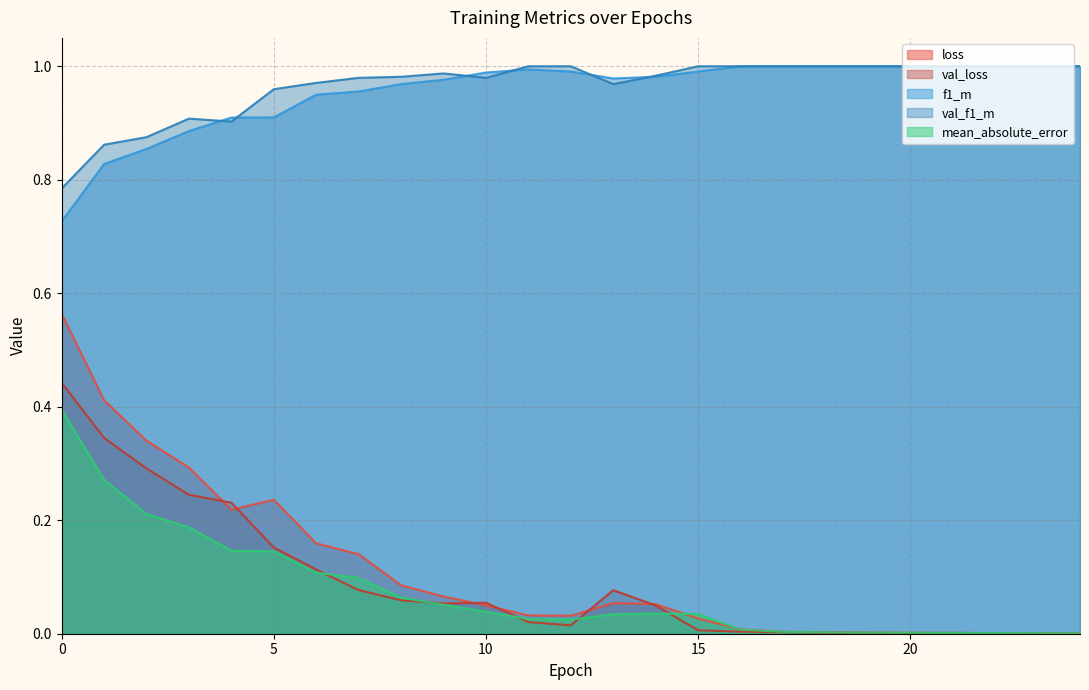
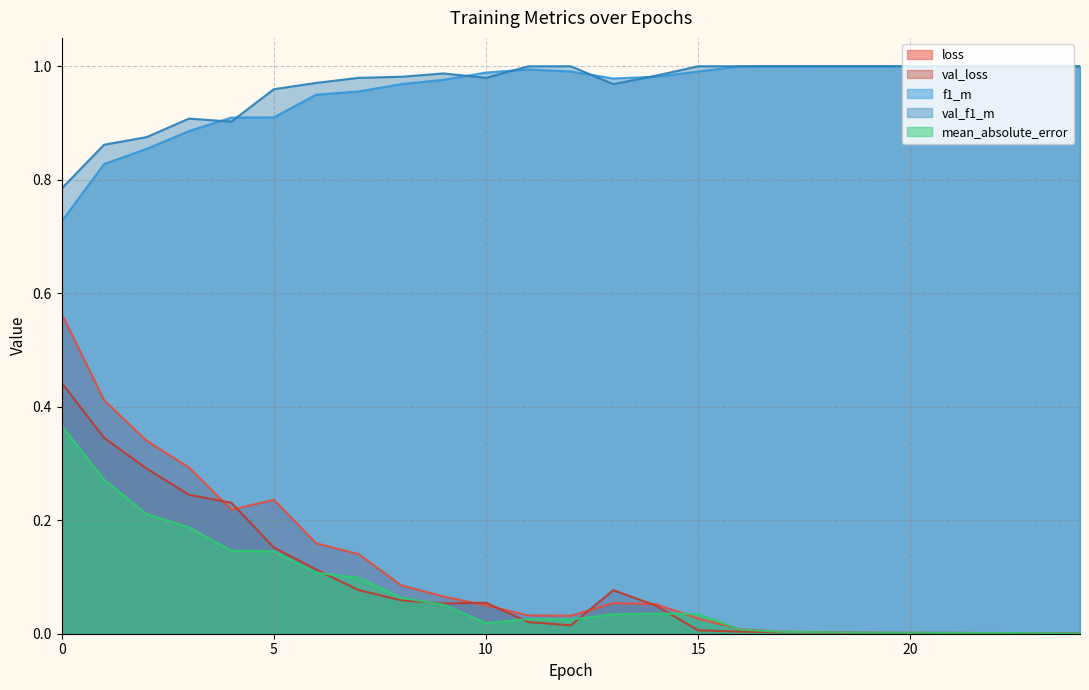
  {
    "mean_absolute_error": {
-     "0": 0.39,
+     "0": 0.37,
      "5": 0.15,
-     "10": 0.04,
+     "10": 0.02,
      "15": 0.03
    }
  }
